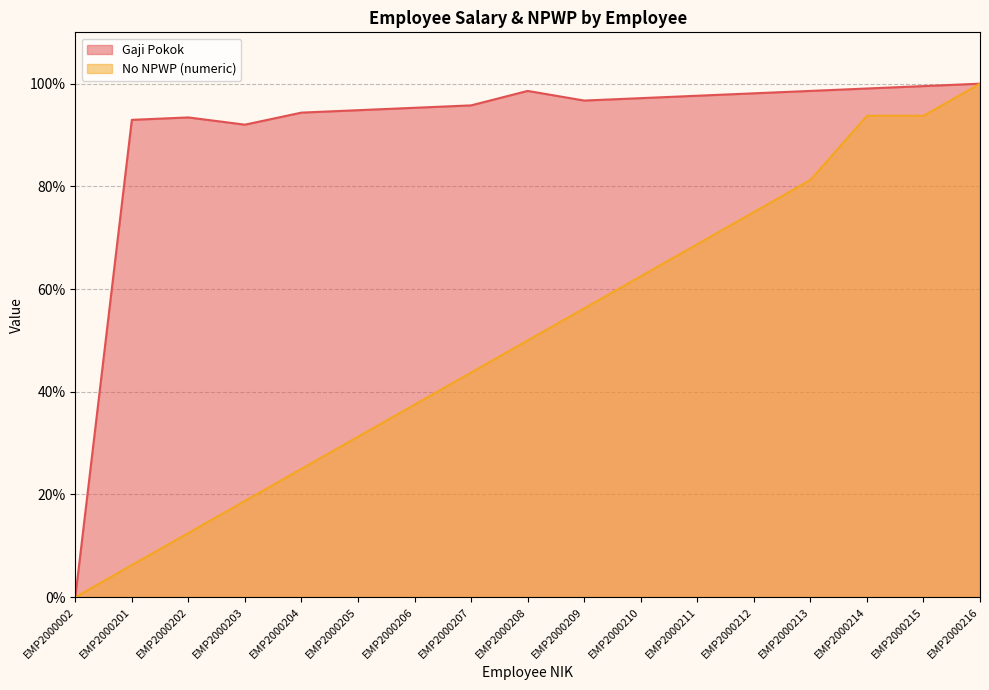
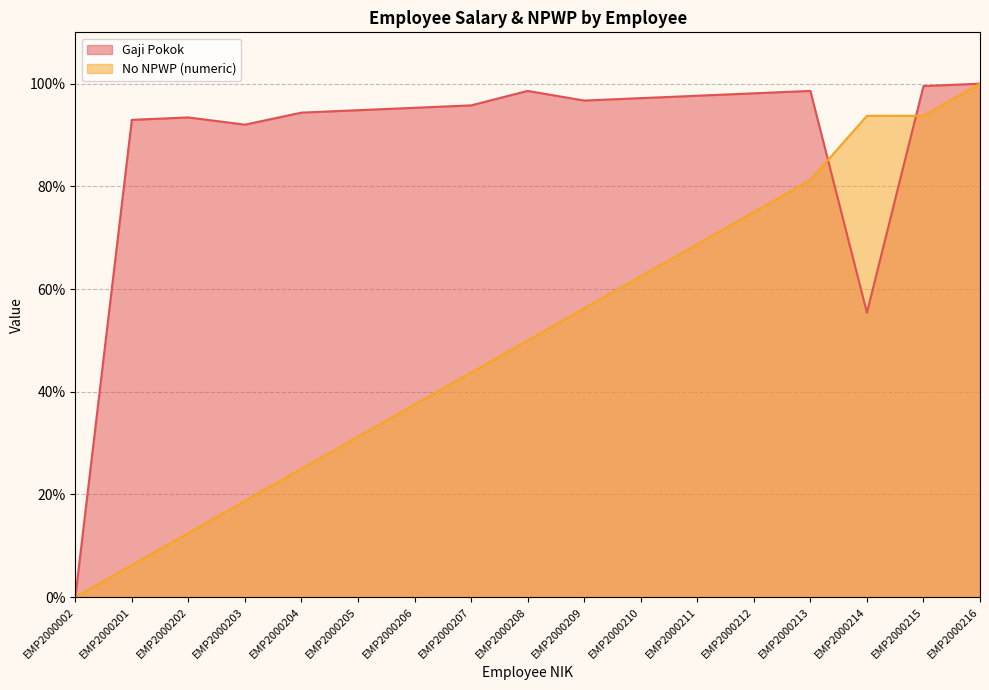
  {
    "Gaji Pokok": {
      "EMP2000201": "93%",
      "EMP2000202": "93%",
      "EMP2000203": "92%",
      "EMP2000204": "94%",
      "EMP2000205": "95%",
      "EMP2000206": "95%",
      "EMP2000207": "96%",
      "EMP2000208": "99%",
      "EMP2000209": "97%",
      "EMP2000210": "97%",
      "EMP2000211": "98%",
      "EMP2000212": "98%",
      "EMP2000213": "99%",
-     "EMP2000214": "99%",
+     "EMP2000214": "55%",
      "EMP2000215": "100%"
    },
    "No NPWP (numeric)": {
      "EMP2000201": "6%",
      "EMP2000202": "13%",
      "EMP2000203": "19%",
      "EMP2000204": "25%",
      "EMP2000205": "31%",
      "EMP2000206": "38%",
      "EMP2000207": "44%",
      "EMP2000208": "50%",
      "EMP2000209": "56%",
      "EMP2000210": "63%",
      "EMP2000211": "69%",
      "EMP2000212": "75%",
      "EMP2000213": "81%",
      "EMP2000214": "94%",
      "EMP2000215": "94%"
    }
  }
